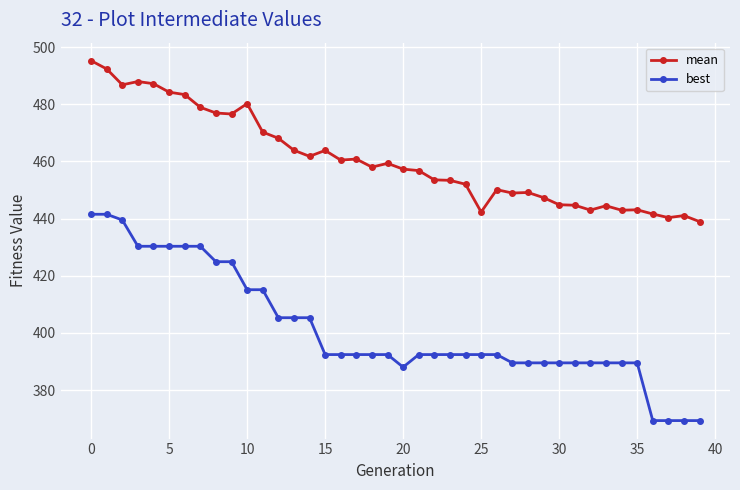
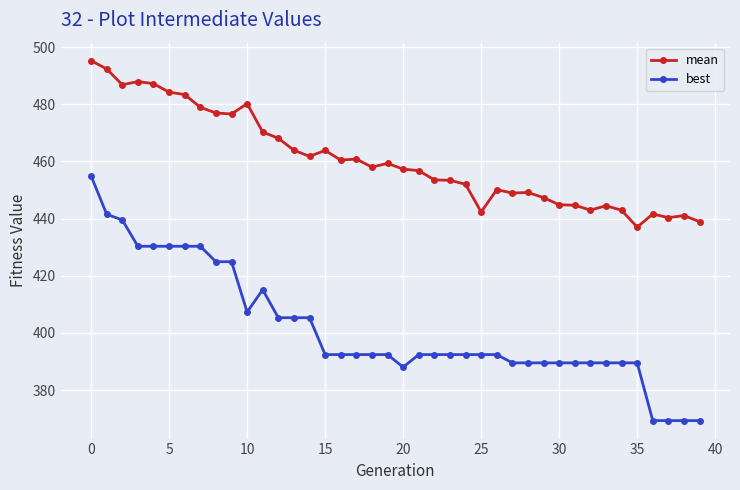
  {
    "mean": {
      "0": 495,
      "5": 484,
      "10": 480,
      "15": 464,
      "20": 457,
      "25": 442,
      "30": 445,
-     "35": 443
+     "35": 437
    },
    "best": {
-     "0": 442,
+     "0": 455,
      "5": 430,
-     "10": 415,
+     "10": 407,
      "15": 392,
      "20": 388,
      "25": 392,
      "30": 390,
      "35": 390
    }
  }
